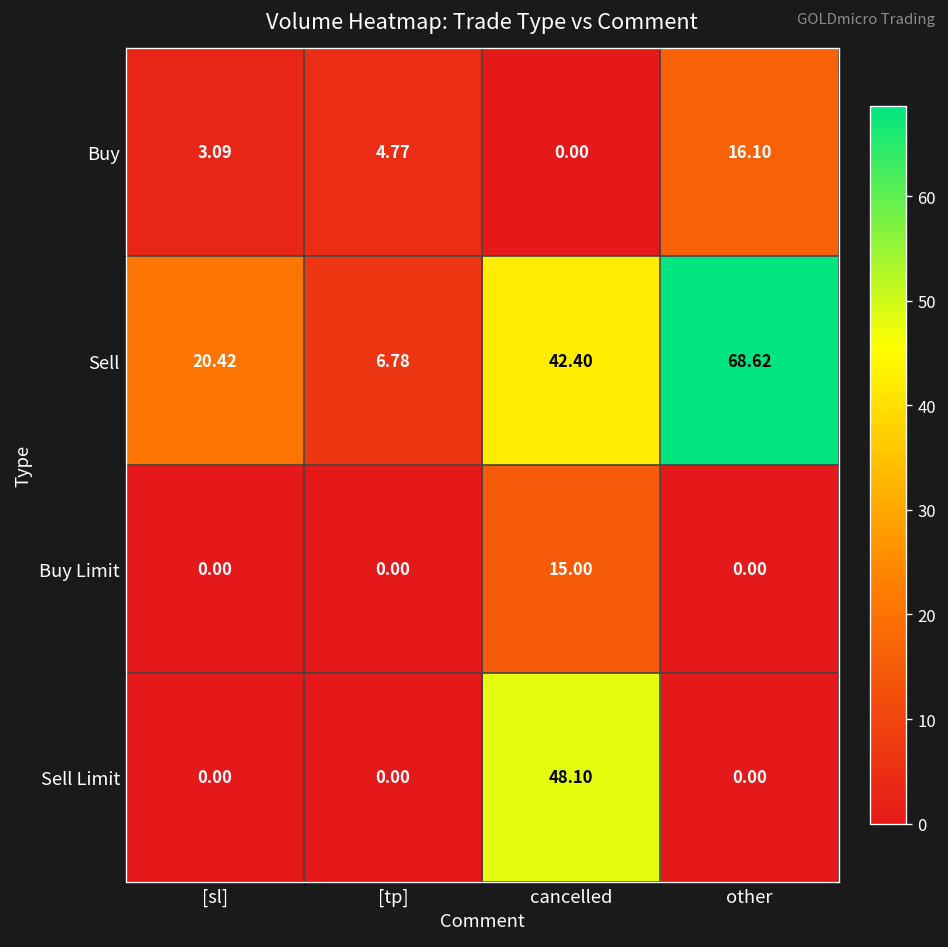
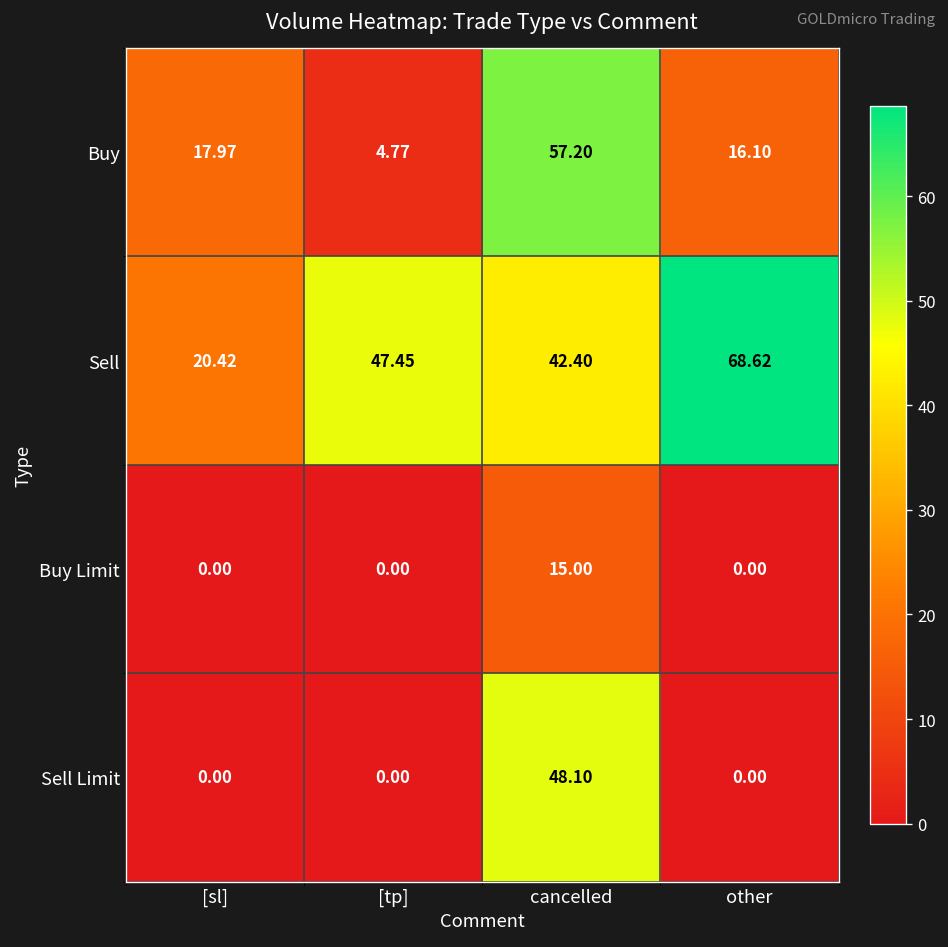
  {
    "Buy": {
-     "[sl]": 3.09,
+     "[sl]": 17.97,
      "[tp]": 4.77,
-     "cancelled": 0.00,
+     "cancelled": 57.20,
      "other": 16.10
    },
    "Sell": {
      "[sl]": 20.42,
-     "[tp]": 6.78,
+     "[tp]": 47.45,
      "cancelled": 42.40,
      "other": 68.62
    },
    "Buy Limit": {
      "[sl]": 0.00,
      "[tp]": 0.00,
      "cancelled": 15.00,
      "other": 0.00
    },
    "Sell Limit": {
      "[sl]": 0.00,
      "[tp]": 0.00,
      "cancelled": 48.10,
      "other": 0.00
    }
  }
